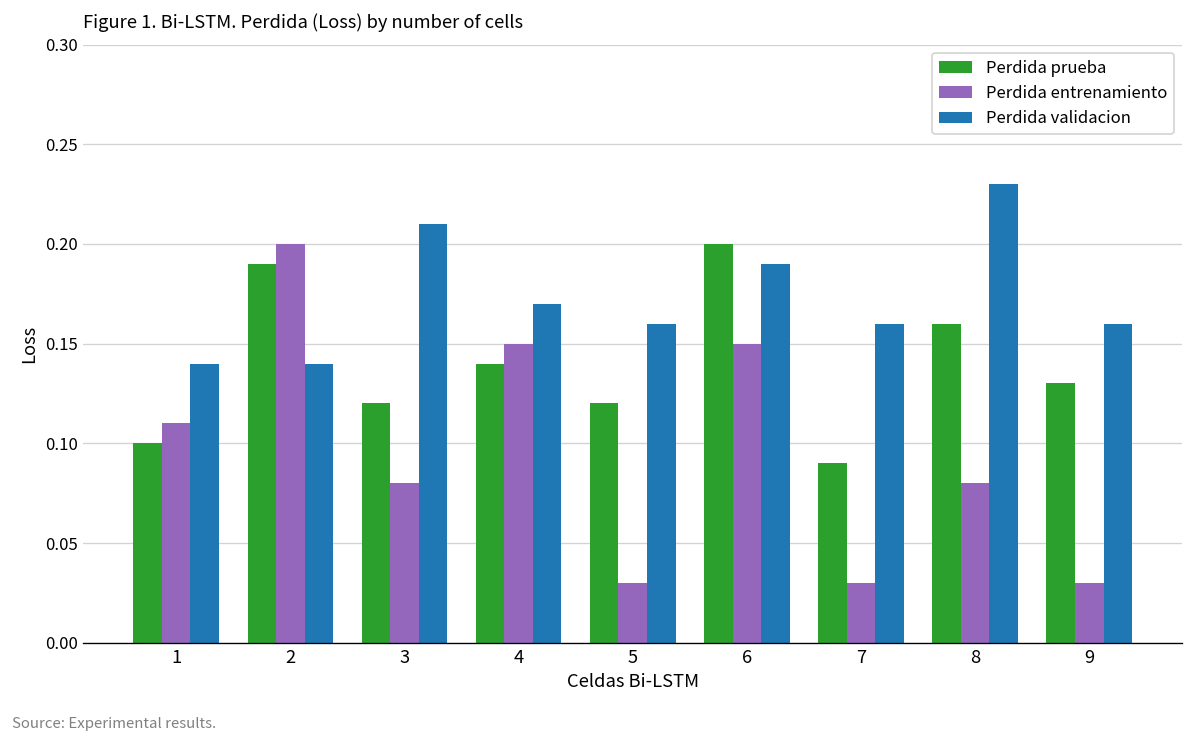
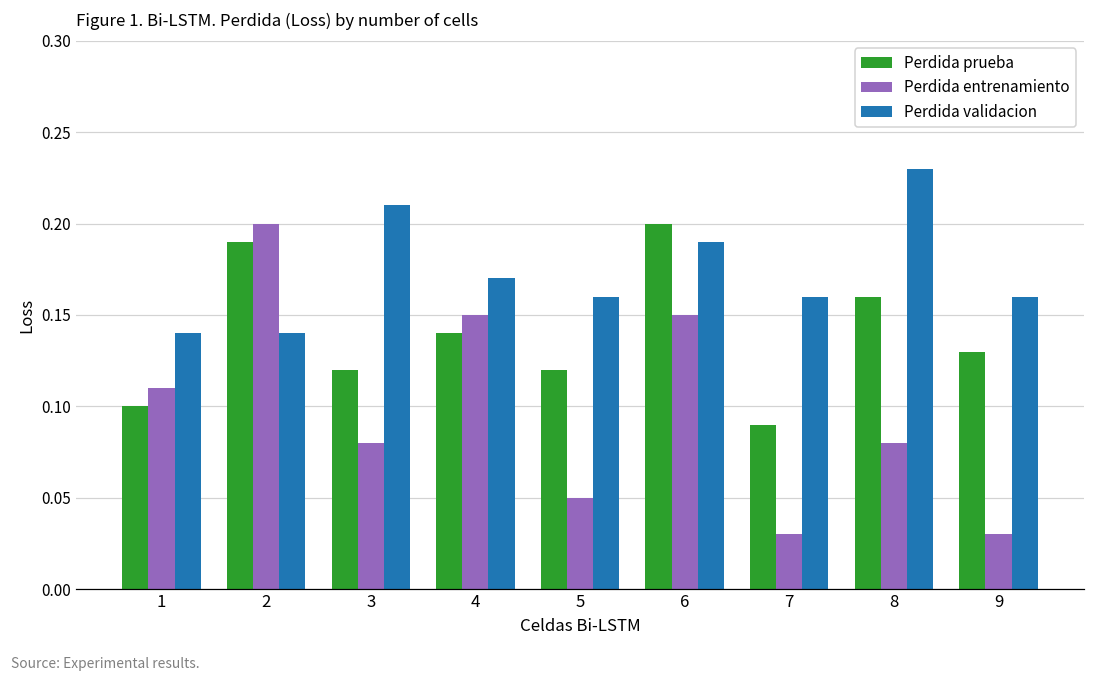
  {
    "Perdida prueba": {
      "1": 0.10,
      "2": 0.19,
      "3": 0.12,
      "4": 0.14,
      "5": 0.12,
      "6": 0.20,
      "7": 0.09,
      "8": 0.16,
      "9": 0.13
    },
    "Perdida entrenamiento": {
      "1": 0.11,
      "2": 0.20,
      "3": 0.08,
      "4": 0.15,
-     "5": 0.03,
+     "5": 0.05,
      "6": 0.15,
      "7": 0.03,
      "8": 0.08,
      "9": 0.03
    },
    "Perdida validacion": {
      "1": 0.14,
      "2": 0.14,
      "3": 0.21,
      "4": 0.17,
      "5": 0.16,
      "6": 0.19,
      "7": 0.16,
      "8": 0.23,
      "9": 0.16
    }
  }
